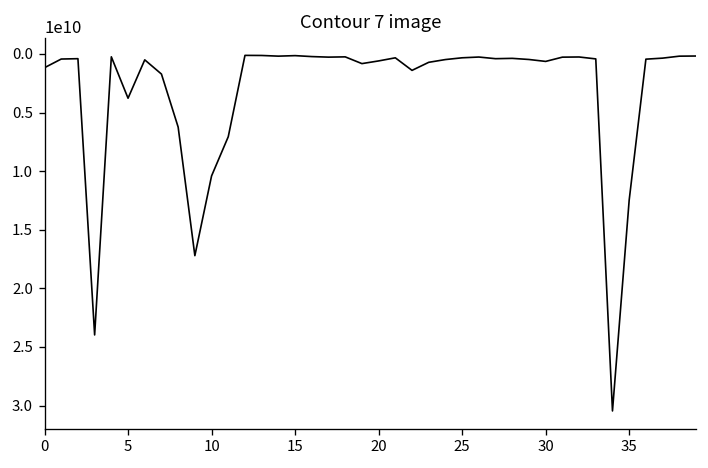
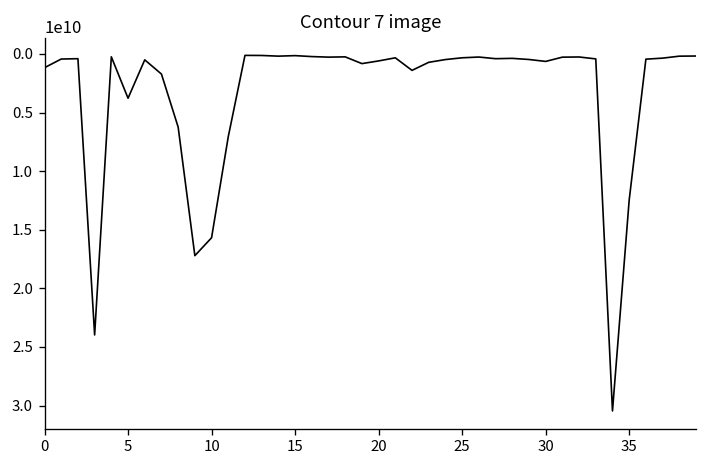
  {
    "0": 1000000000,
    "5": 4000000000,
-   "10": 10000000000,
+   "10": 16000000000,
    "15": 0,
    "20": 1000000000,
    "25": 0,
    "30": 1000000000,
    "35": 12000000000
  }
